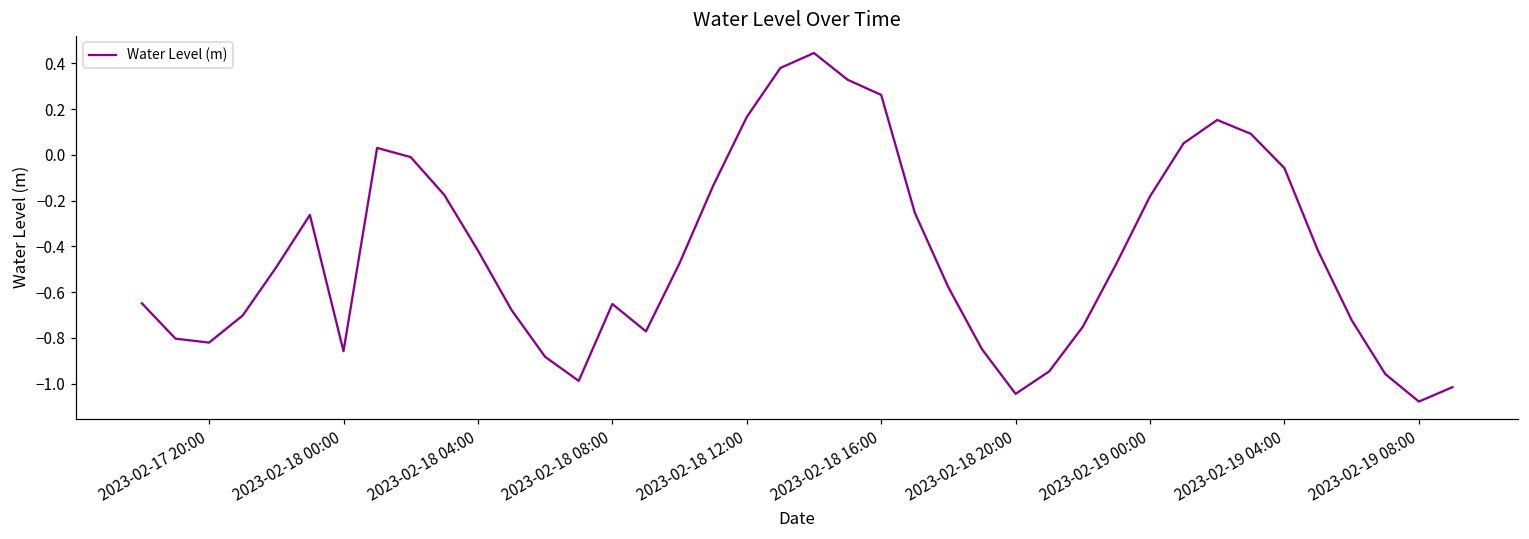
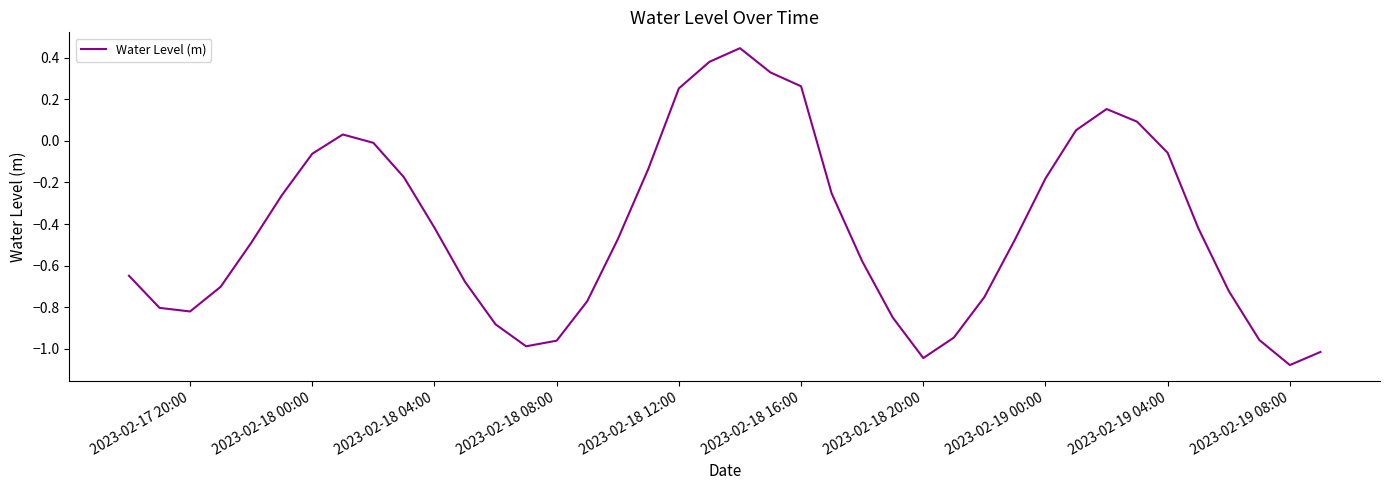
  {
    "2023-02-17 20:00": -0.82,
-   "2023-02-18 00:00": -0.86,
+   "2023-02-18 00:00": -0.06,
    "2023-02-18 04:00": -0.42,
-   "2023-02-18 08:00": -0.65,
-   "2023-02-18 12:00": 0.17,
+   "2023-02-18 08:00": -0.96,
+   "2023-02-18 12:00": 0.25,
    "2023-02-18 16:00": 0.26,
    "2023-02-18 20:00": -1.04,
    "2023-02-19 00:00": -0.18,
    "2023-02-19 04:00": -0.06,
    "2023-02-19 08:00": -1.08
  }
